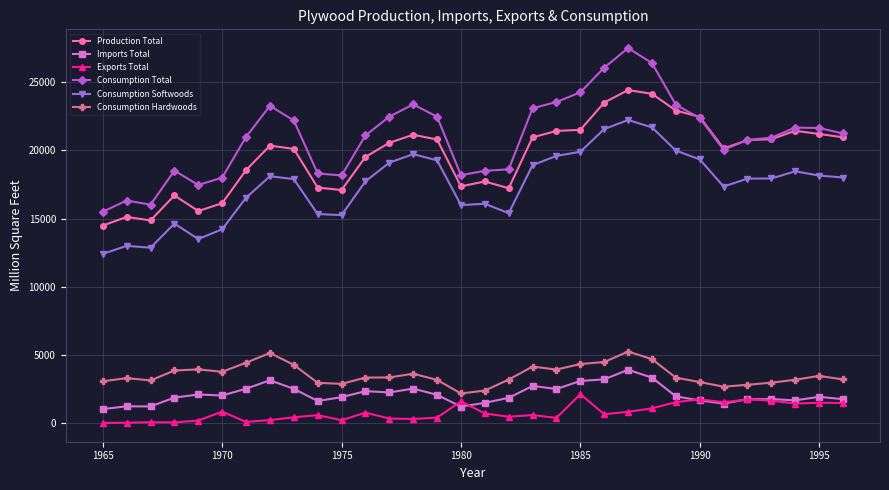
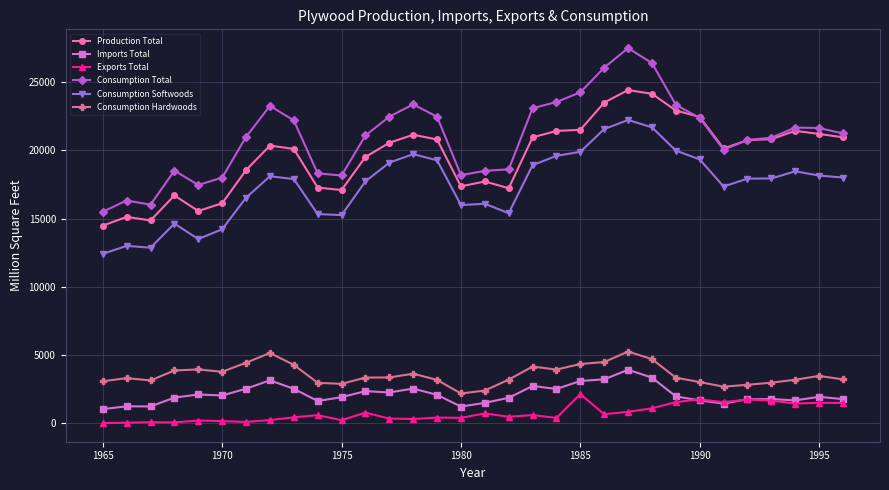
  {
    "Exports Total": {
      "1965": 0,
-     "1970": 900,
+     "1970": 200,
      "1975": 200,
-     "1980": 1600,
+     "1980": 400,
      "1985": 2100,
      "1995": 1500
    }
  }
